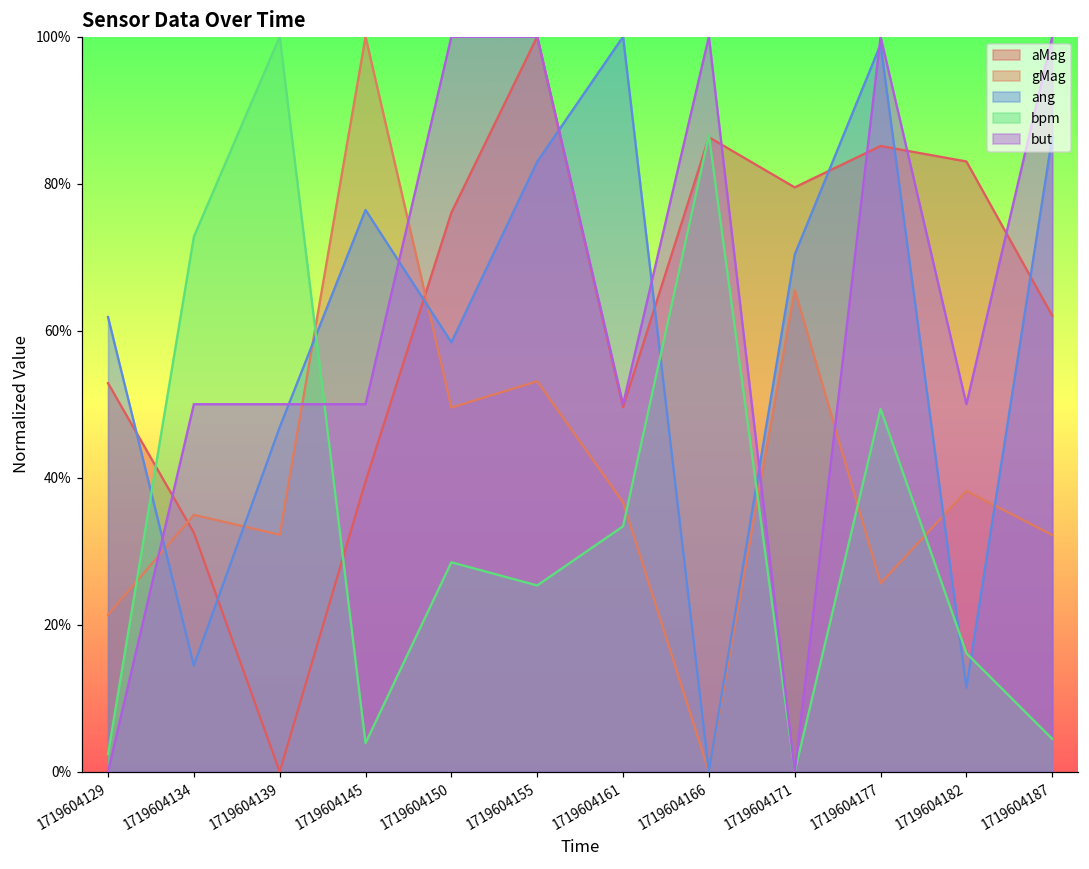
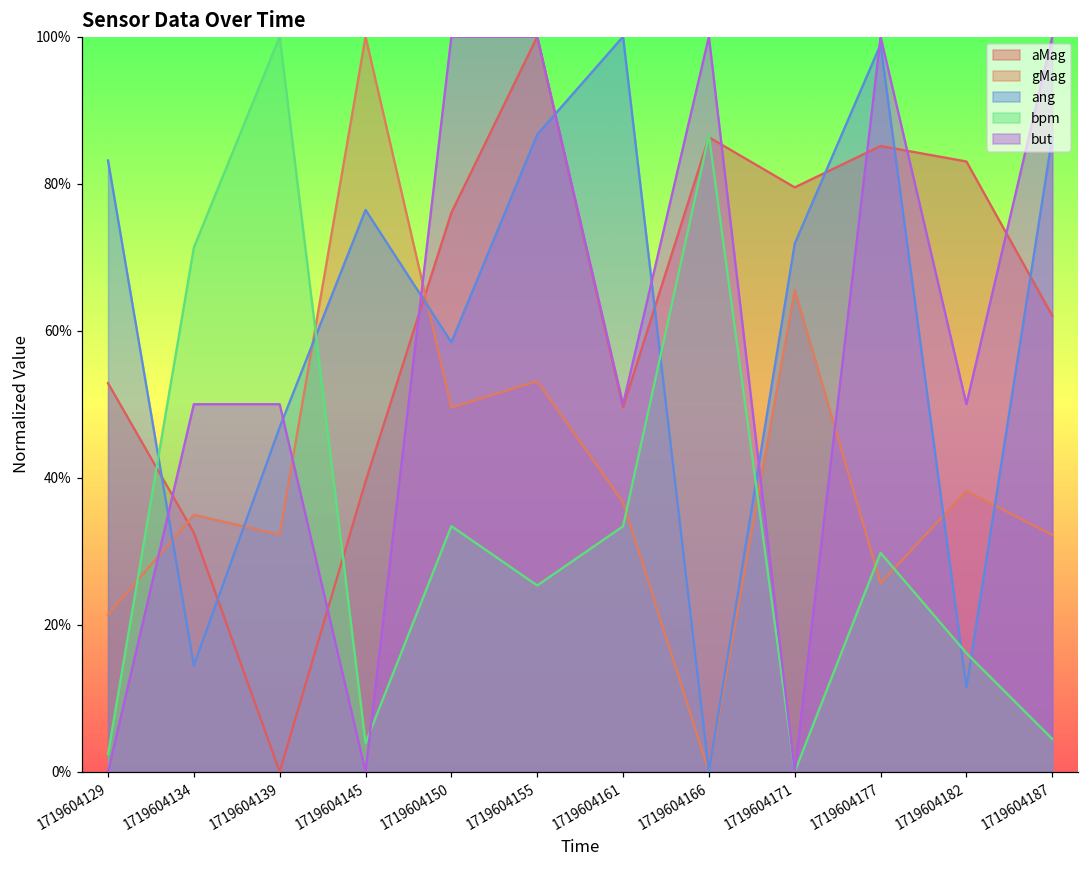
  {
    "ang": {
-     "1719604129": "62%",
+     "1719604129": "83%",
      "1719604134": "14%",
      "1719604139": "47%",
      "1719604145": "76%",
      "1719604150": "58%",
-     "1719604155": "83%",
+     "1719604155": "87%",
      "1719604161": "100%",
-     "1719604171": "70%",
+     "1719604171": "72%",
      "1719604177": "99%",
      "1719604182": "11%"
    },
    "bpm": {
      "1719604129": "2%",
-     "1719604134": "73%",
+     "1719604134": "71%",
      "1719604139": "100%",
      "1719604145": "4%",
-     "1719604150": "28%",
+     "1719604150": "33%",
      "1719604155": "25%",
      "1719604161": "33%",
-     "1719604177": "49%",
+     "1719604177": "30%",
      "1719604182": "16%",
      "1719604187": "4%"
    },
    "but": {
      "1719604129": "0%",
      "1719604134": "50%",
      "1719604139": "50%",
-     "1719604145": "50%",
+     "1719604145": "0%",
      "1719604150": "100%",
      "1719604161": "50%",
      "1719604166": "100%",
      "1719604177": "100%",
      "1719604182": "50%",
      "1719604187": "100%"
    }
  }
